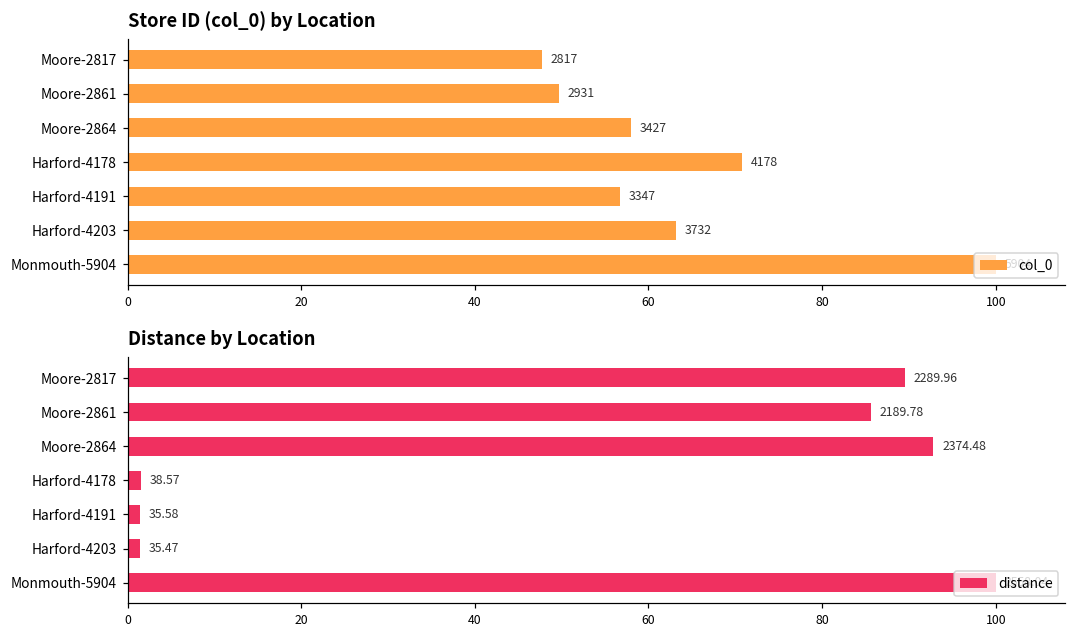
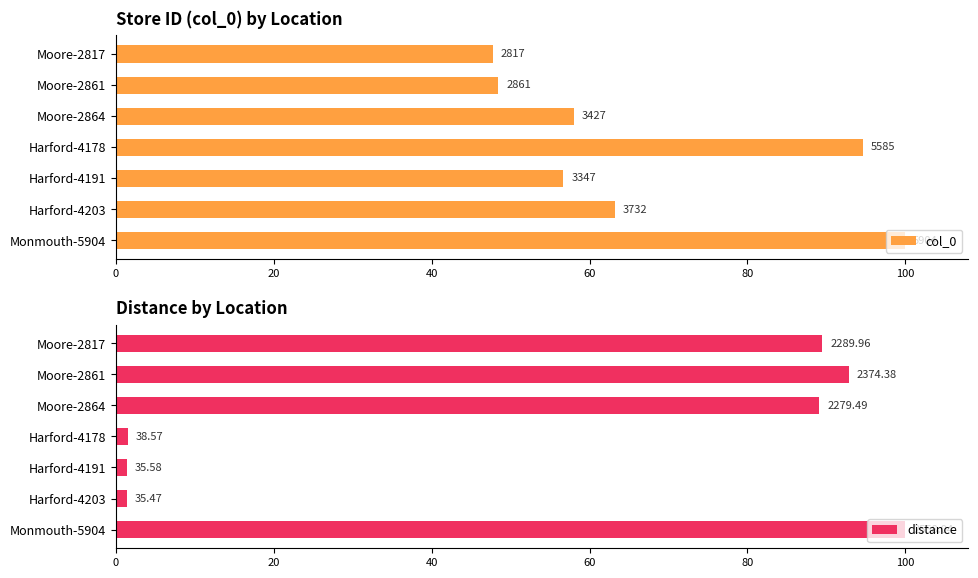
  {
    "Store ID (col_0) by Location": {
-     "Moore-2861": 2931,
-     "Harford-4178": 4178
+     "Moore-2861": 2861,
+     "Harford-4178": 5585
    },
    "Distance by Location": {
-     "Moore-2861": 2189.78,
-     "Moore-2864": 2374.48
+     "Moore-2861": 2374.38,
+     "Moore-2864": 2279.49
    }
  }
